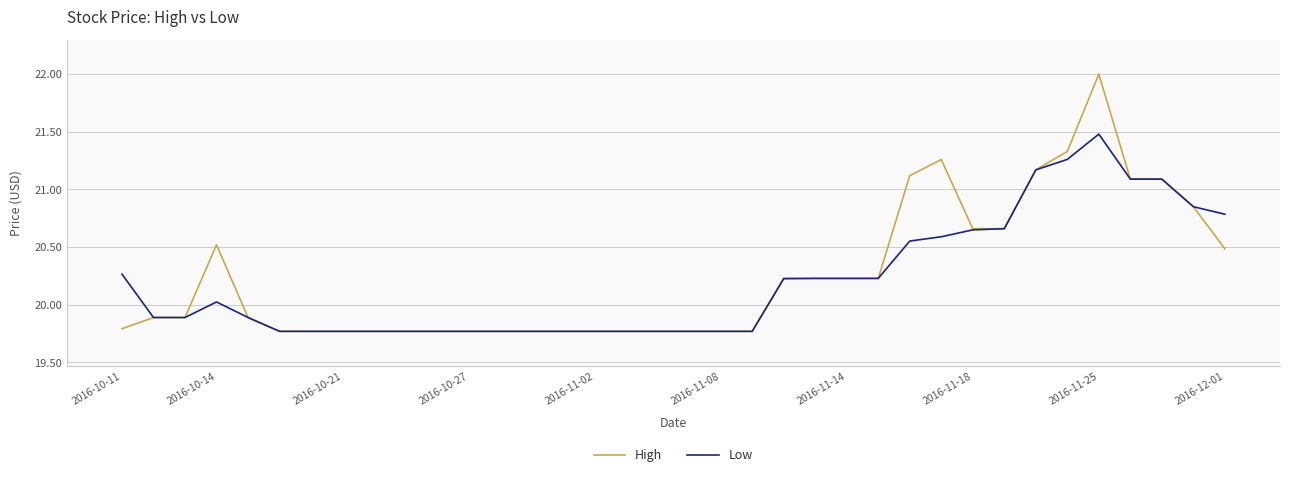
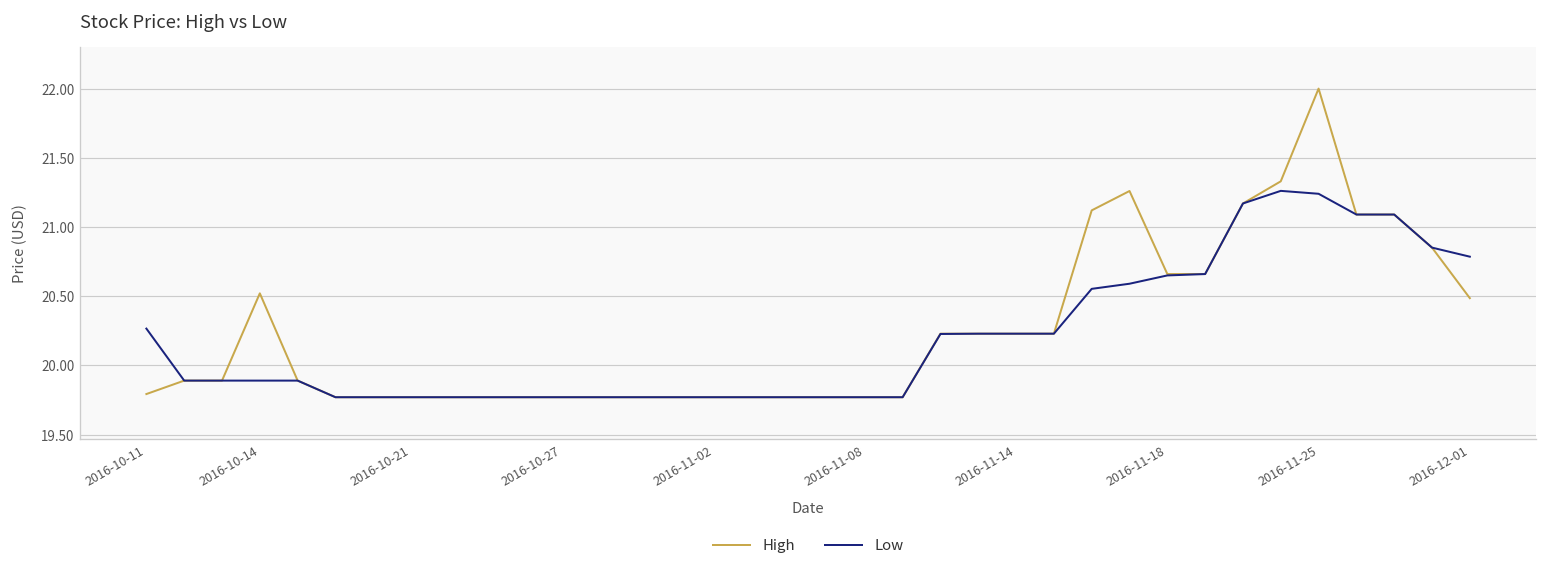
  {
    "High": {
      "2016-10-11": 19.79,
      "2016-10-14": 20.52,
      "2016-11-25": 22.00,
      "2016-12-01": 20.49
    },
    "Low": {
      "2016-10-11": 20.27,
-     "2016-10-14": 20.02,
-     "2016-11-25": 21.48,
+     "2016-10-14": 19.89,
+     "2016-11-25": 21.24,
      "2016-12-01": 20.79
    }
  }
